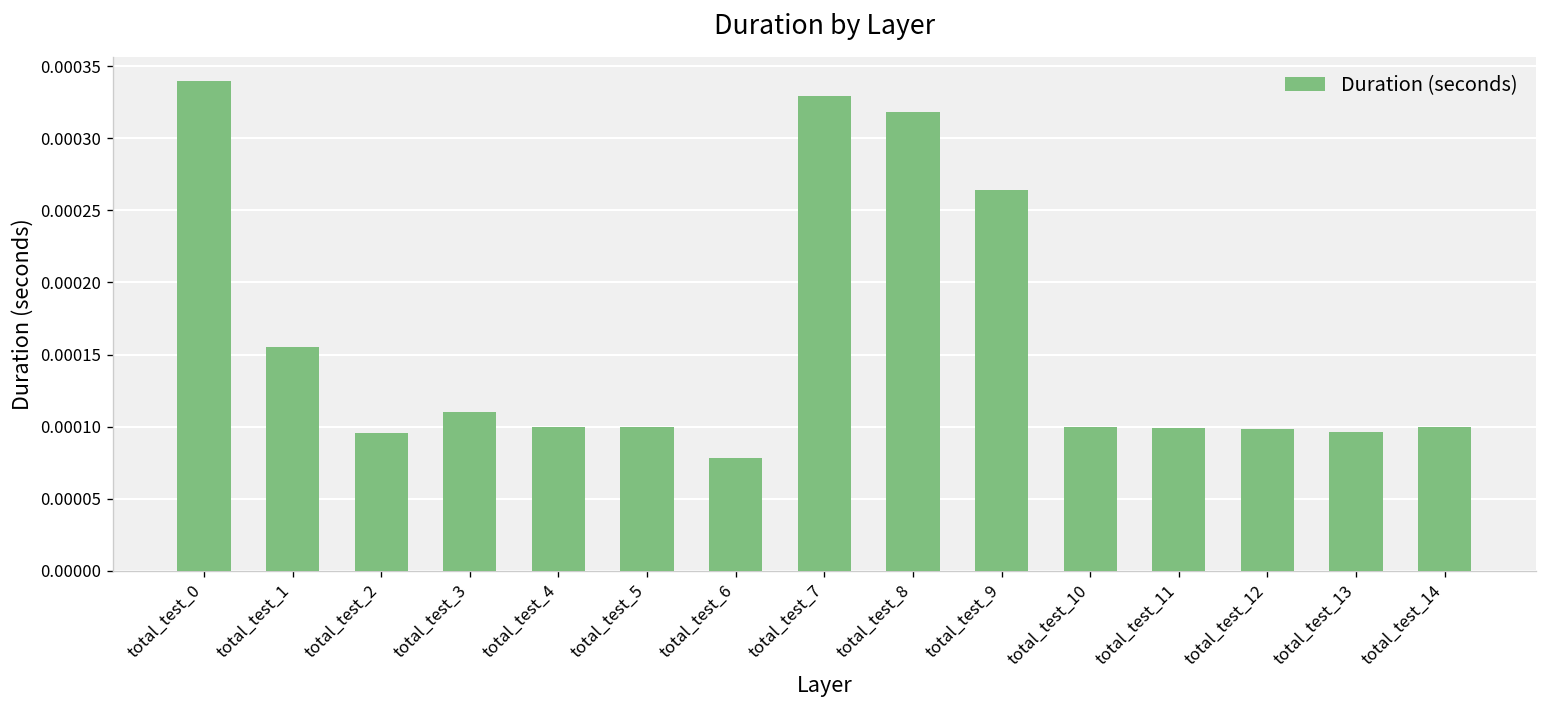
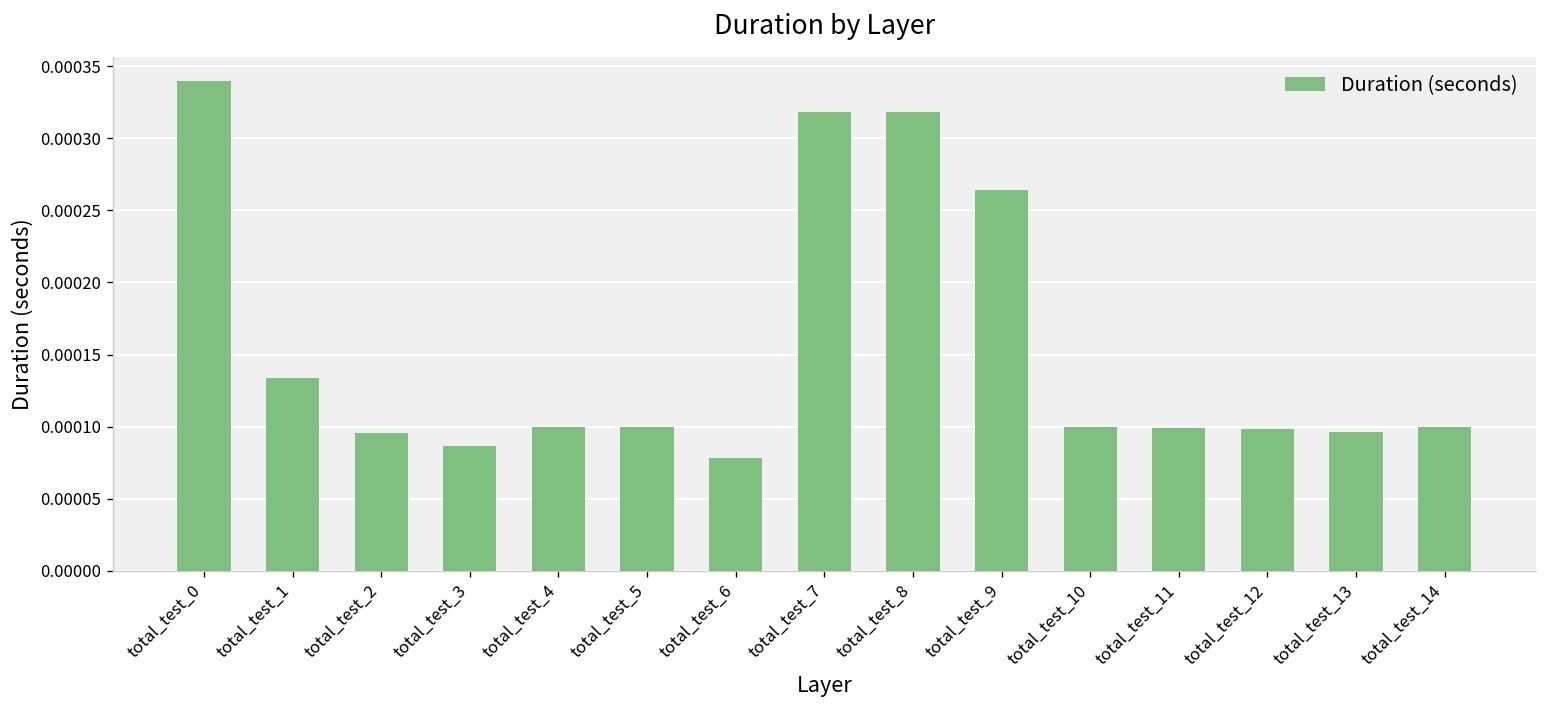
  {
    "total_test_0": 0.000339,
-   "total_test_1": 0.000155,
+   "total_test_1": 0.000133,
    "total_test_2": 0.000096,
-   "total_test_3": 0.000110,
+   "total_test_3": 0.000087,
    "total_test_4": 0.000100,
    "total_test_5": 0.000100,
    "total_test_6": 0.000079,
-   "total_test_7": 0.000329,
+   "total_test_7": 0.000318,
    "total_test_8": 0.000318,
    "total_test_9": 0.000264,
    "total_test_10": 0.000100,
    "total_test_11": 0.000099,
    "total_test_12": 0.000099,
    "total_test_13": 0.000097,
    "total_test_14": 0.000100
  }
